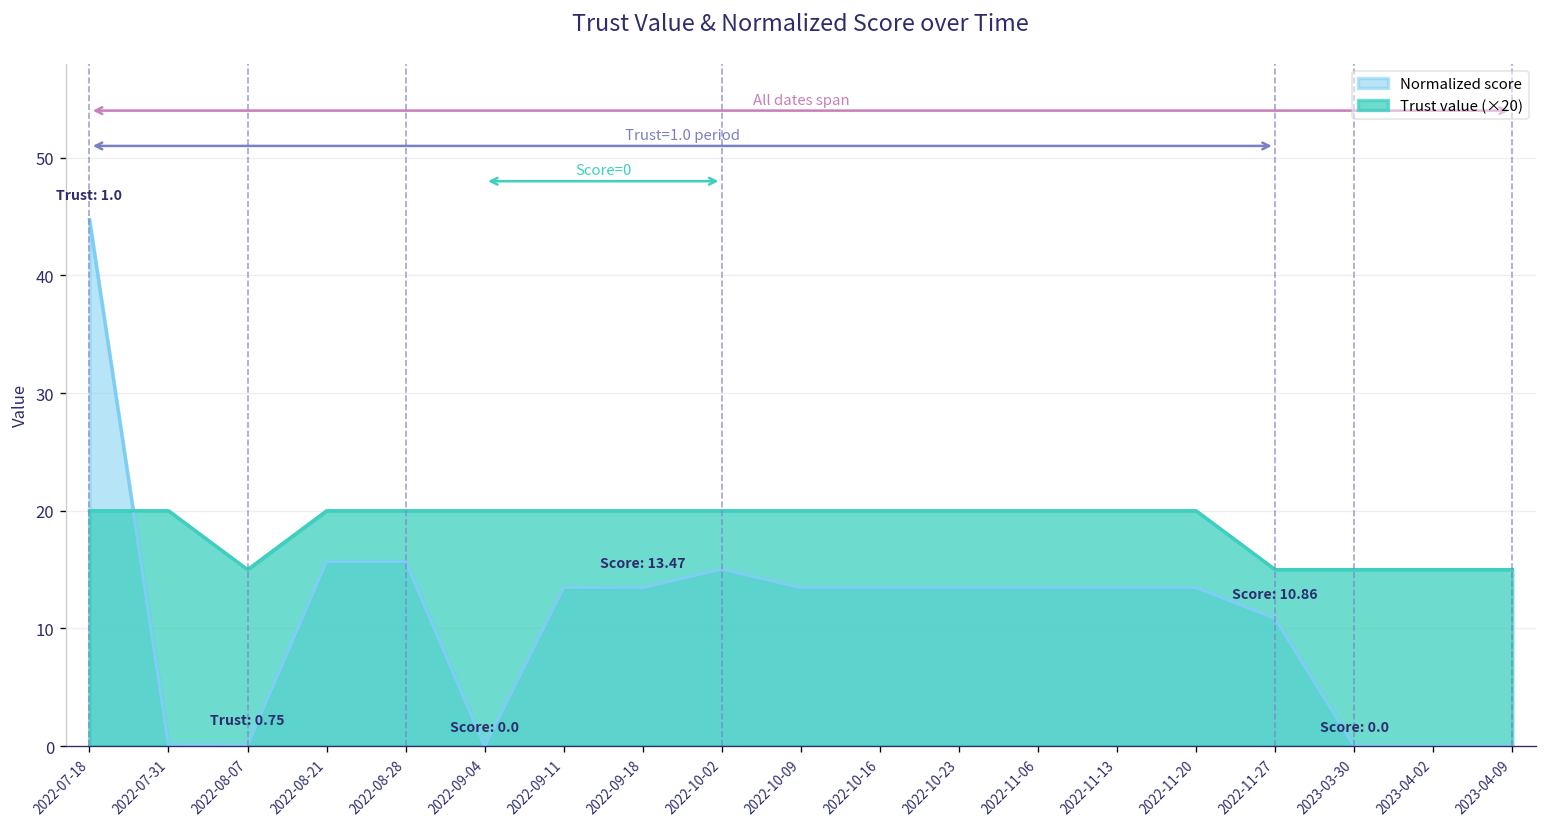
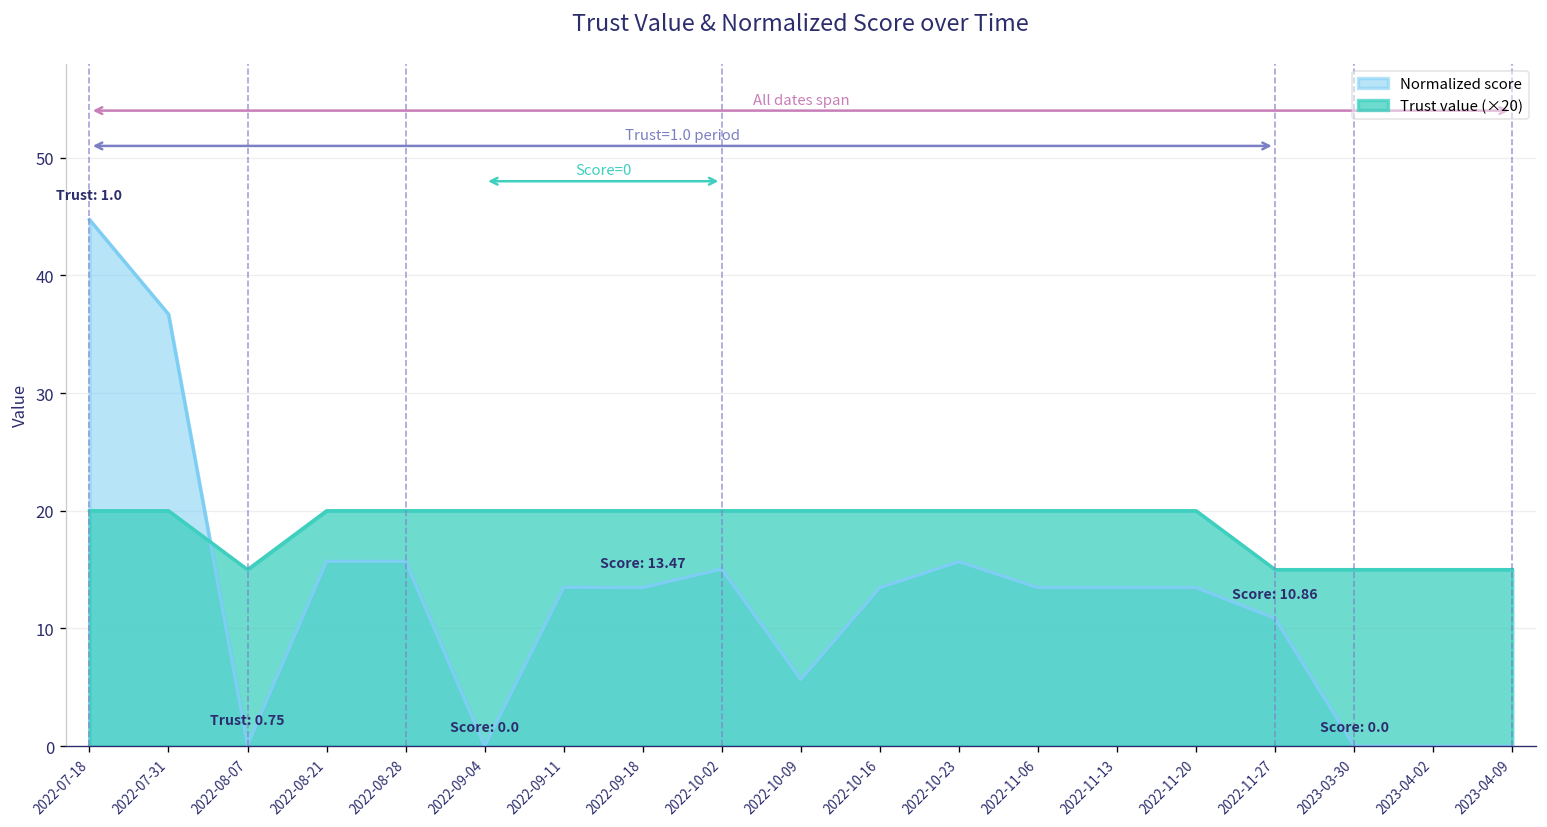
  {
    "Normalized score": {
-     "2022-07-31": 0,
+     "2022-07-31": 37,
      "2022-08-21": 16,
      "2022-08-28": 16,
      "2022-09-11": 14,
      "2022-10-02": 15,
-     "2022-10-09": 13,
+     "2022-10-09": 6,
      "2022-10-16": 13,
-     "2022-10-23": 13,
+     "2022-10-23": 16,
      "2022-11-06": 13,
      "2022-11-13": 13,
      "2022-11-20": 13,
      "2023-04-02": 0,
      "2023-04-09": 0
    },
    "Trust value (×20)": {
      "2022-07-18": 20,
      "2022-07-31": 20,
      "2022-08-07": 15,
      "2022-08-21": 20,
      "2022-08-28": 20,
      "2022-09-04": 20,
      "2022-09-11": 20,
      "2022-09-18": 20,
      "2022-10-02": 20,
      "2022-10-09": 20,
      "2022-10-16": 20,
      "2022-10-23": 20,
      "2022-11-06": 20,
      "2022-11-13": 20,
      "2022-11-20": 20,
      "2023-03-30": 15,
      "2023-04-02": 15,
      "2023-04-09": 15
    }
  }
